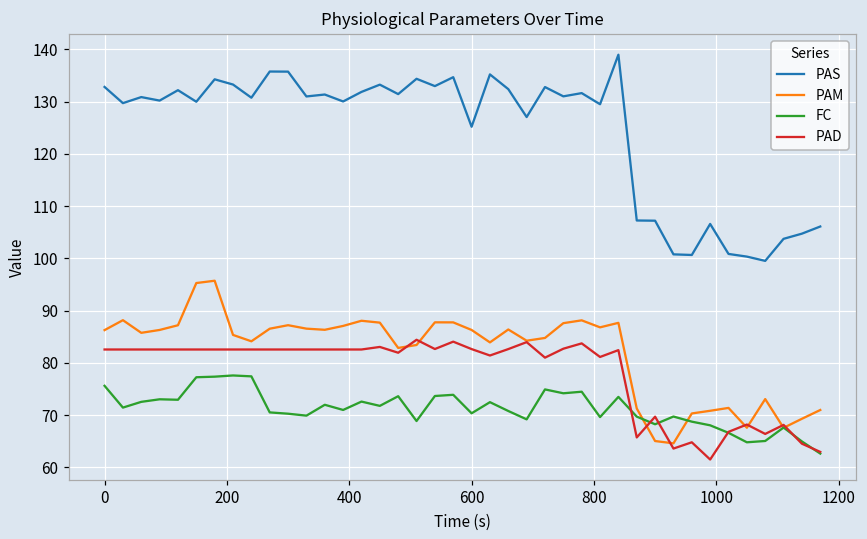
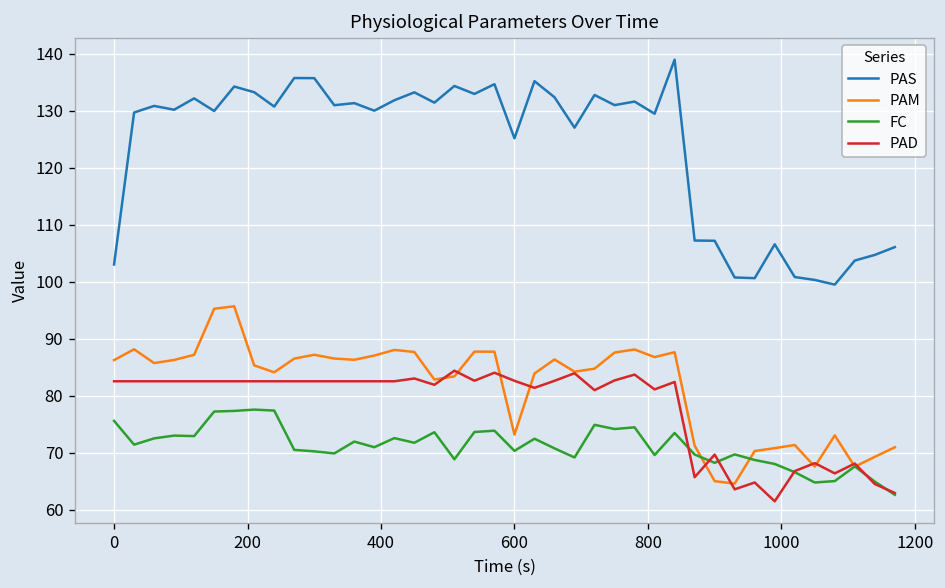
  {
    "PAS": {
-     "0": 133,
+     "0": 103,
      "600": 125
    },
    "PAM": {
      "0": 86,
-     "600": 86
+     "600": 73
    },
    "FC": {
      "0": 76,
      "600": 70
    },
    "PAD": {
      "0": 83,
      "600": 83
    }
  }
